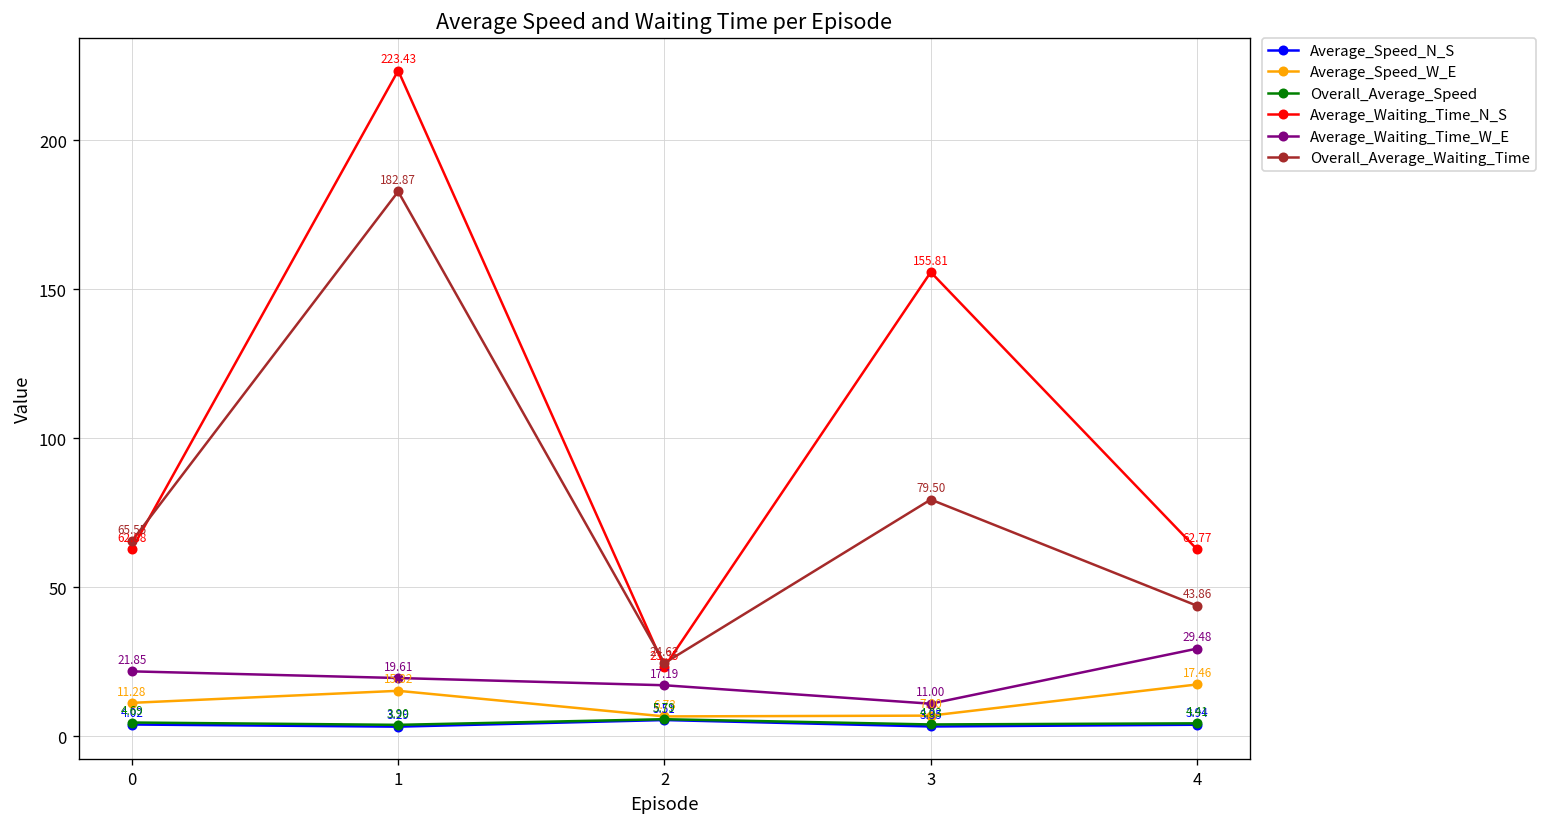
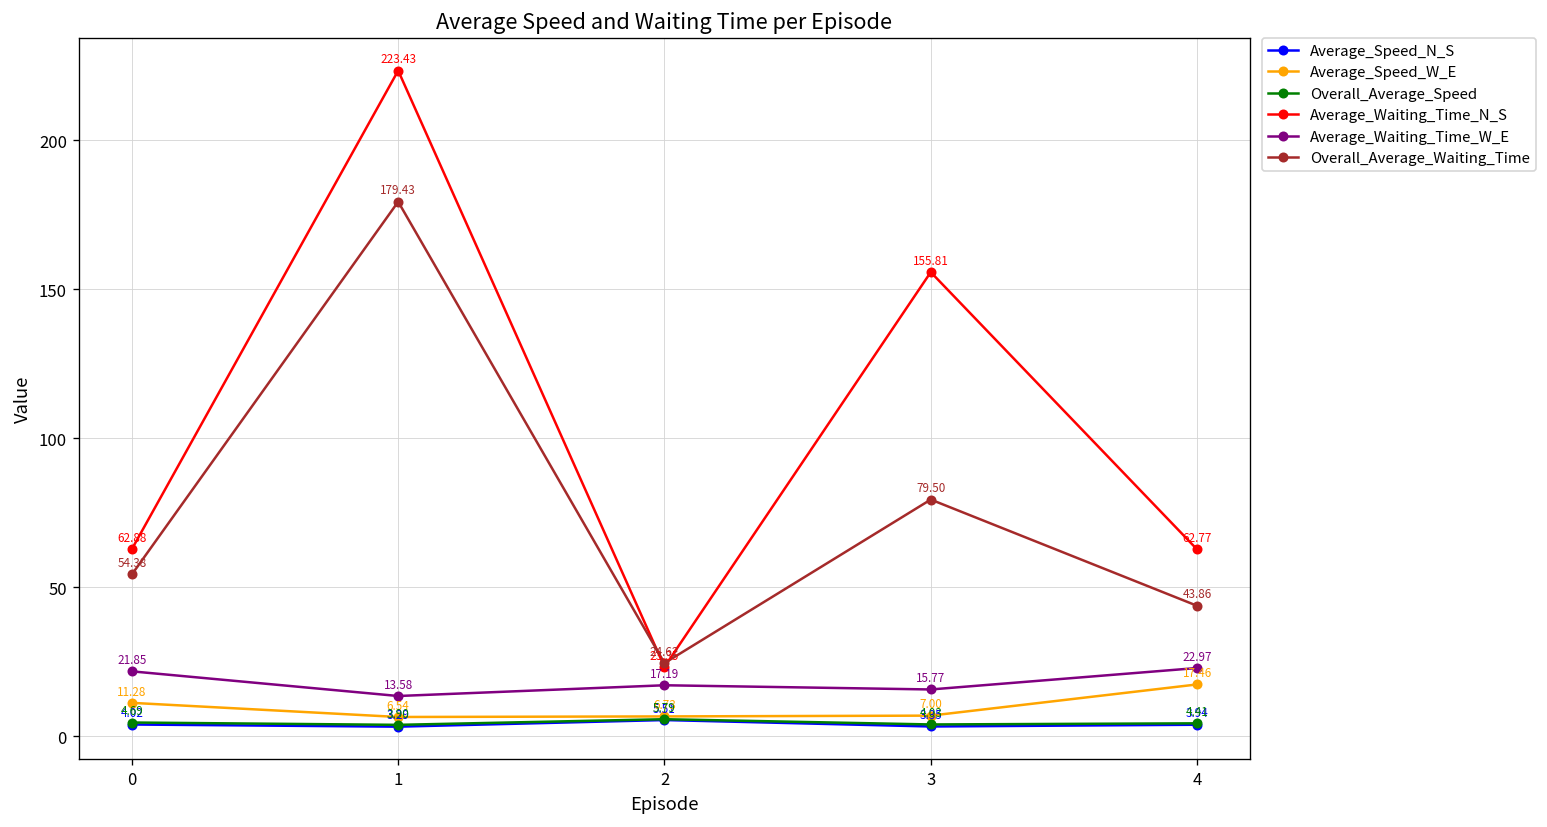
  {
    "Average_Speed_W_E": {
      "0": 11.28,
-     "1": 15.32
+     "1": 6.54
    },
    "Average_Waiting_Time_N_S": {
      "0": 62.88,
      "1": 223.43,
      "3": 155.81,
      "4": 62.77
    },
    "Average_Waiting_Time_W_E": {
      "0": 21.85,
-     "1": 19.61,
-     "3": 11.00,
-     "4": 29.48
+     "1": 13.58,
+     "3": 15.77,
+     "4": 22.97
    },
    "Overall_Average_Waiting_Time": {
-     "0": 65.55,
-     "1": 182.87,
+     "0": 54.38,
+     "1": 179.43,
      "3": 79.50,
      "4": 43.86
    }
  }
